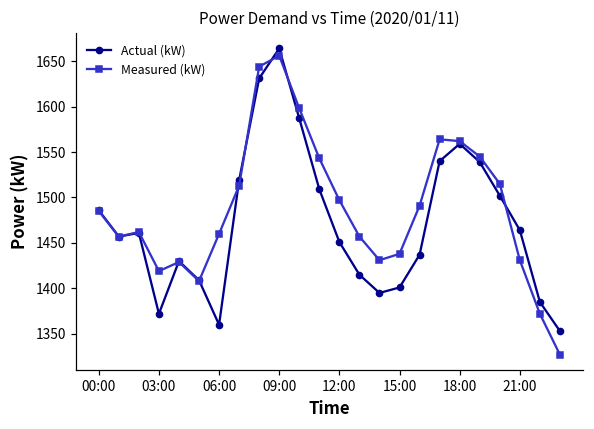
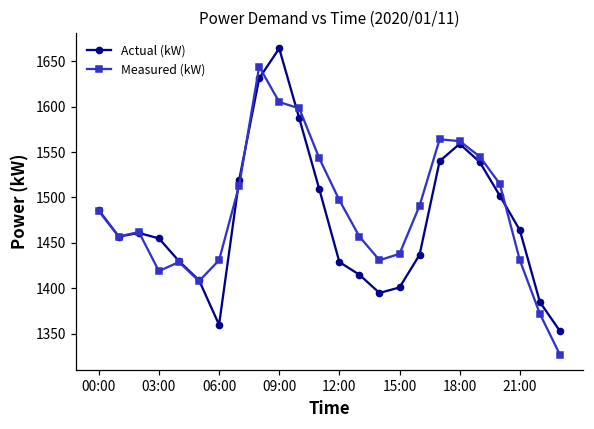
  {
    "Actual (kW)": {
-     "03:00": 1370,
+     "03:00": 1460,
      "06:00": 1360,
      "09:00": 1660,
-     "12:00": 1450,
+     "12:00": 1430,
      "15:00": 1400,
      "21:00": 1460
    },
    "Measured (kW)": {
      "03:00": 1420,
-     "06:00": 1460,
-     "09:00": 1660,
+     "06:00": 1430,
+     "09:00": 1610,
      "12:00": 1500,
      "15:00": 1440,
      "21:00": 1430
    }
  }
